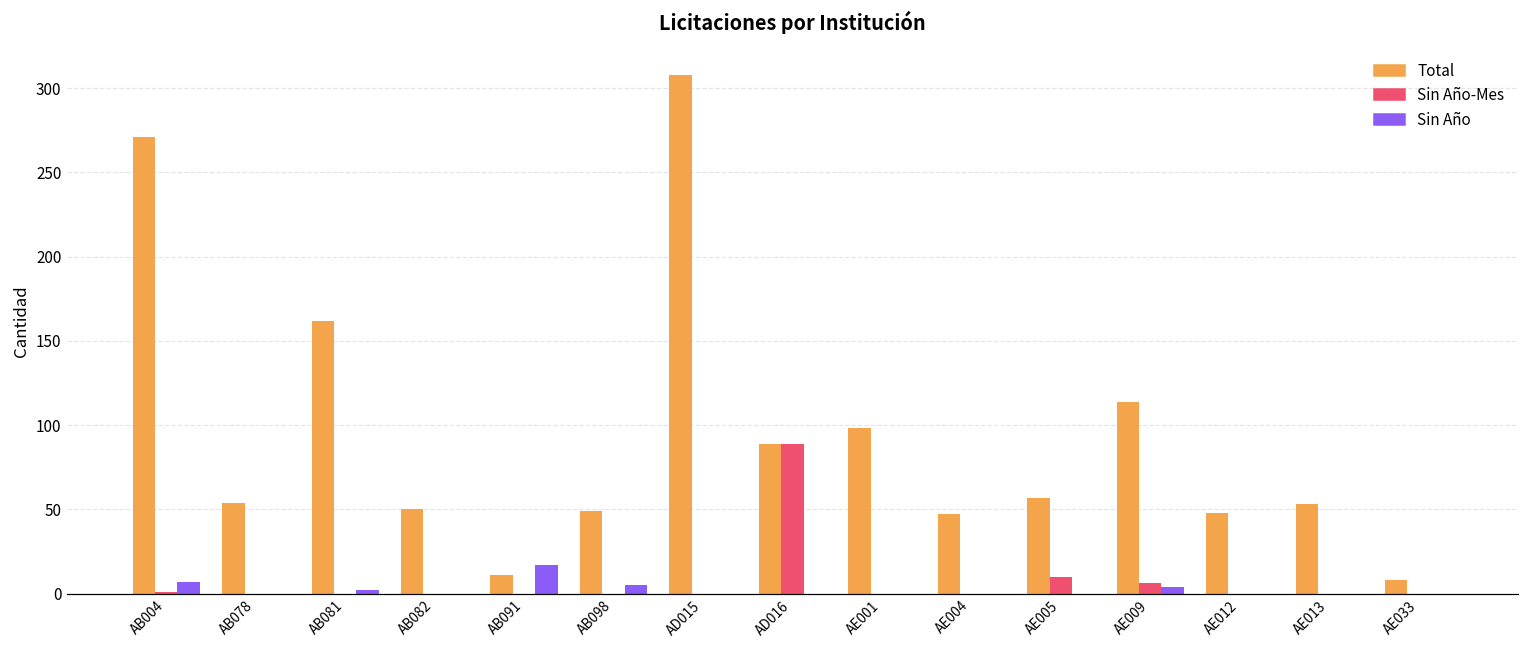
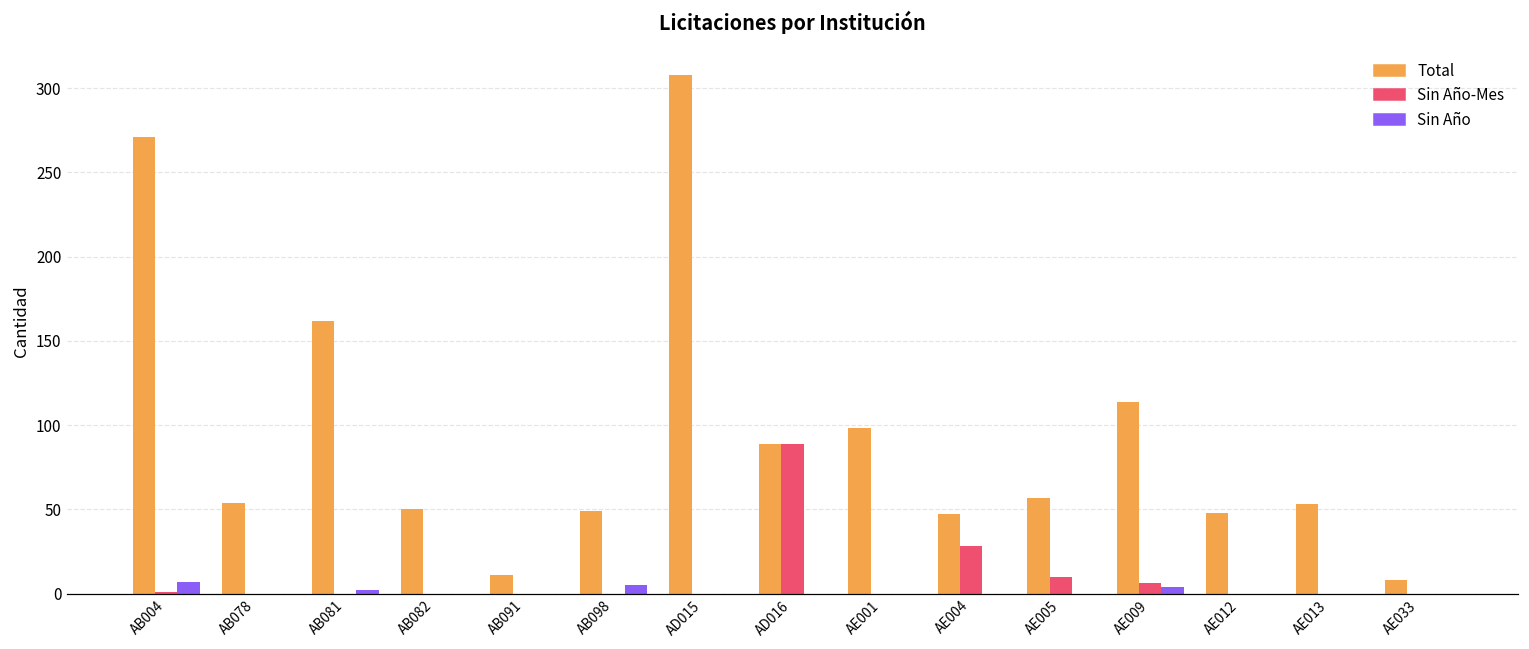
  {
    "Total": {
      "AB004": 271,
      "AB078": 54,
      "AB081": 162,
      "AB082": 50,
      "AB091": 11,
      "AB098": 49,
      "AD015": 308,
      "AD016": 89,
      "AE001": 98,
      "AE004": 47,
      "AE005": 57,
      "AE009": 114,
      "AE012": 48,
      "AE013": 53,
      "AE033": 8
    },
    "Sin Año-Mes": {
      "AB078": 0,
      "AB081": 0,
      "AB082": 0,
      "AB091": 0,
      "AB098": 0,
      "AD015": 0,
      "AD016": 89,
      "AE001": 0,
-     "AE004": 0,
+     "AE004": 28,
      "AE005": 10,
      "AE009": 6,
      "AE012": 0,
      "AE013": 0,
      "AE033": 0
    },
    "Sin Año": {
      "AB004": 7,
      "AB078": 0,
      "AB081": 2,
      "AB082": 0,
-     "AB091": 17,
+     "AB091": 0,
      "AB098": 5,
      "AD015": 0,
      "AD016": 0,
      "AE001": 0,
      "AE004": 0,
      "AE005": 0,
      "AE009": 4,
      "AE012": 0,
      "AE013": 0,
      "AE033": 0
    }
  }
